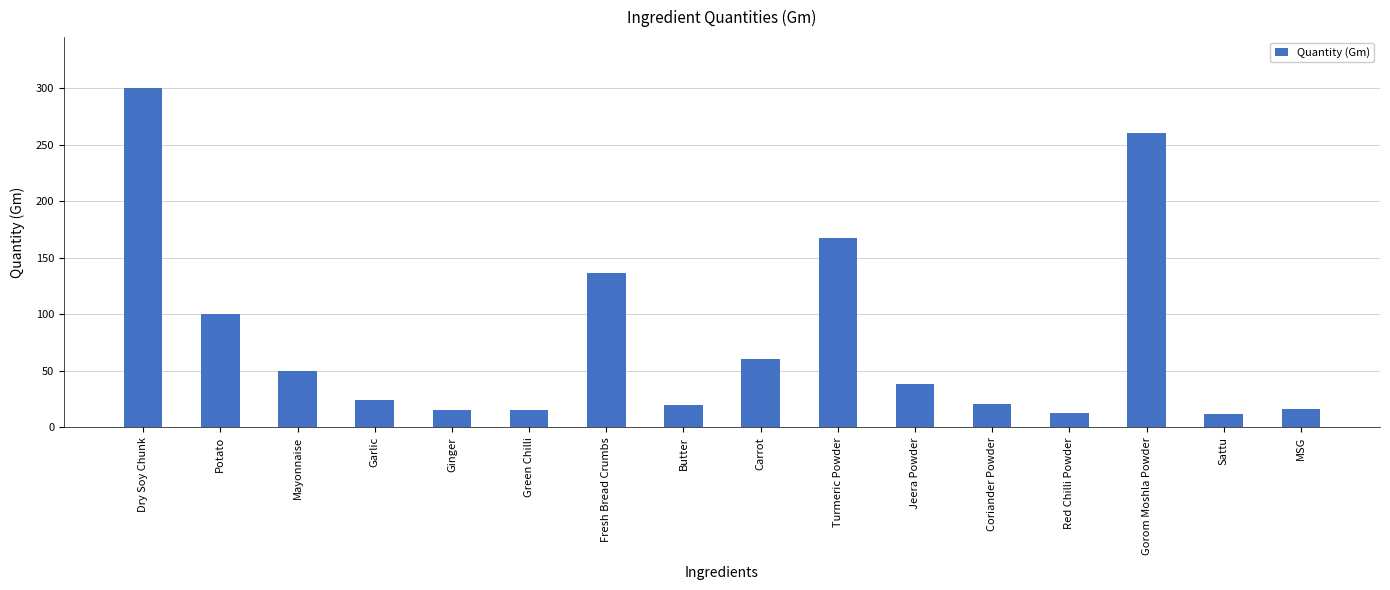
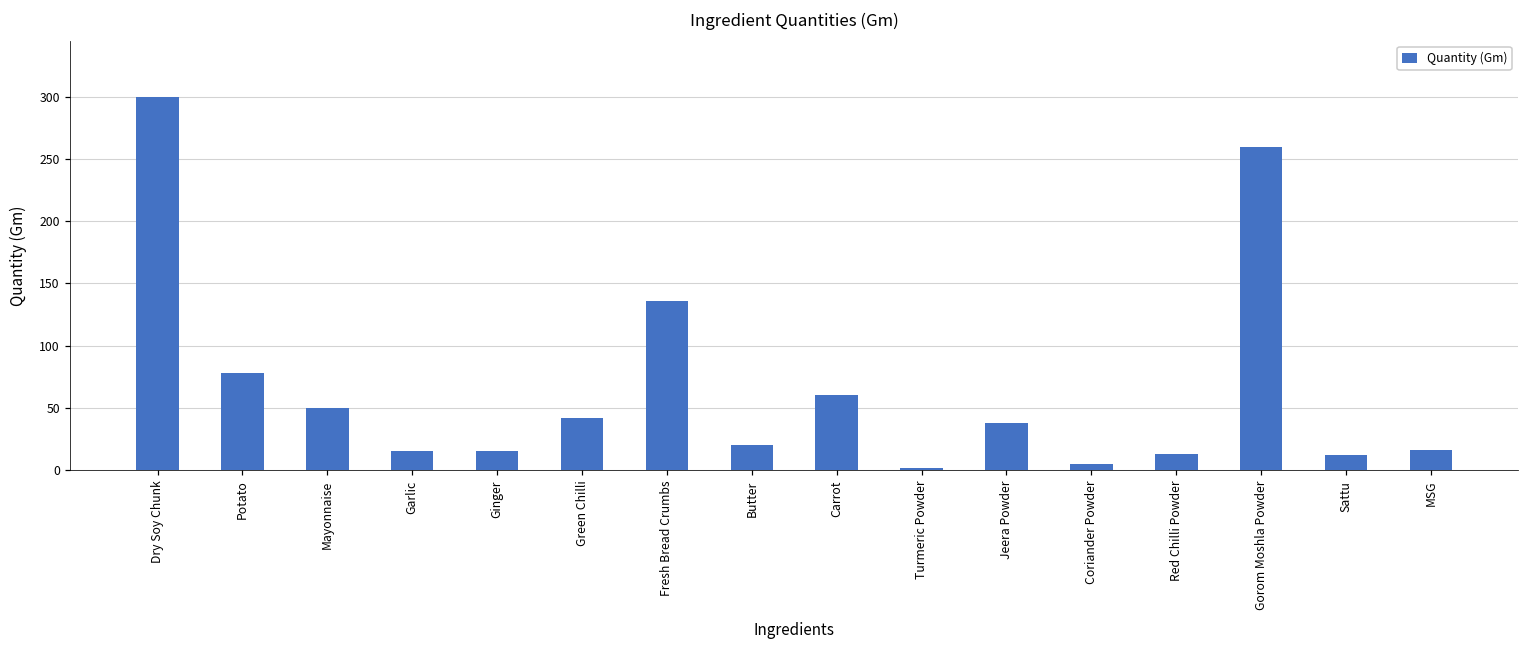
  {
    "Dry Soy Chunk": 300,
-   "Potato": 100,
+   "Potato": 78,
    "Mayonnaise": 50,
-   "Garlic": 24,
+   "Garlic": 15,
    "Ginger": 15,
-   "Green Chilli": 15,
+   "Green Chilli": 42,
    "Fresh Bread Crumbs": 136,
    "Butter": 20,
    "Carrot": 60,
-   "Turmeric Powder": 167,
+   "Turmeric Powder": 2,
    "Jeera Powder": 38,
-   "Coriander Powder": 21,
+   "Coriander Powder": 5,
    "Red Chilli Powder": 13,
    "Gorom Moshla Powder": 260,
    "Sattu": 12,
    "MSG": 16
  }
